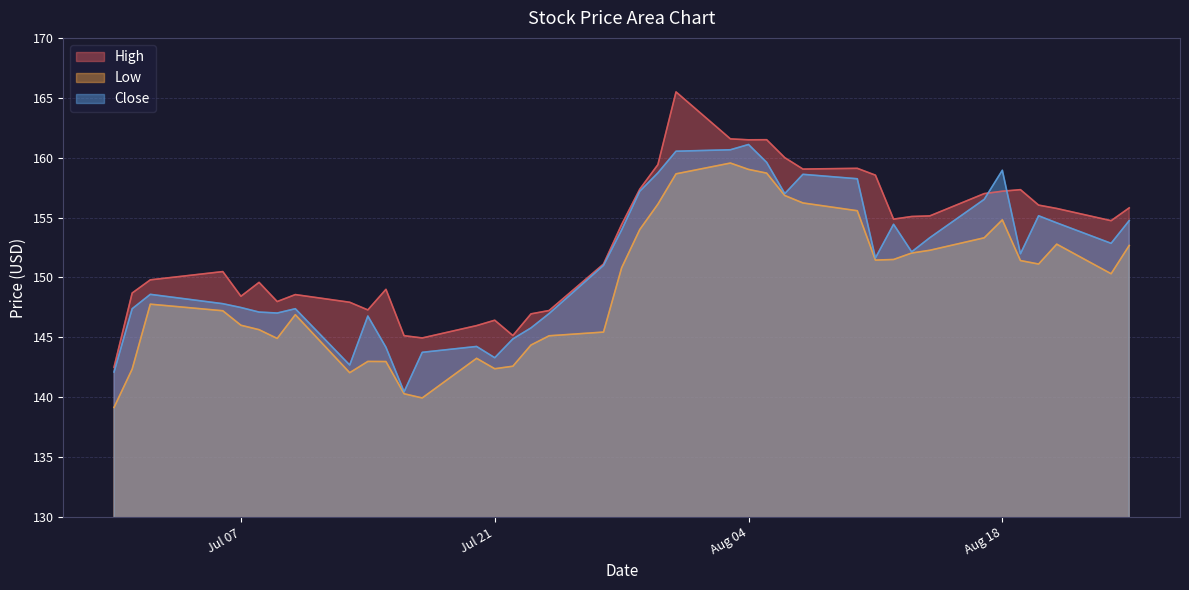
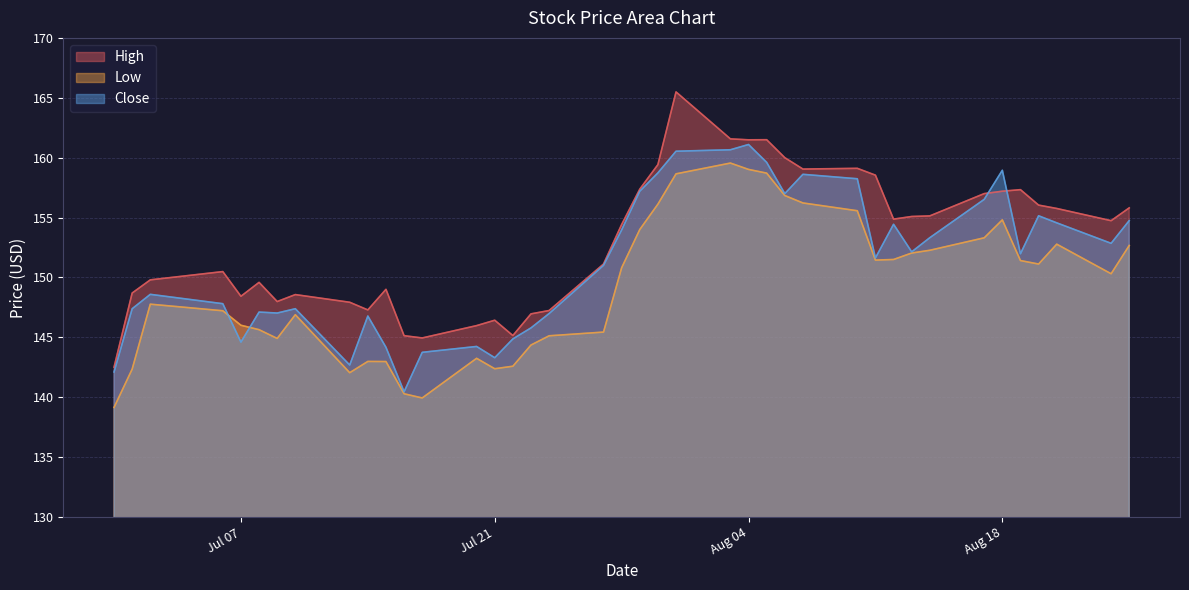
  {
    "Close": {
-     "Jul 07": 147.5,
+     "Jul 07": 144.6,
      "Jul 21": 143.3,
      "Aug 04": 161.1,
      "Aug 18": 158.9
    }
  }
